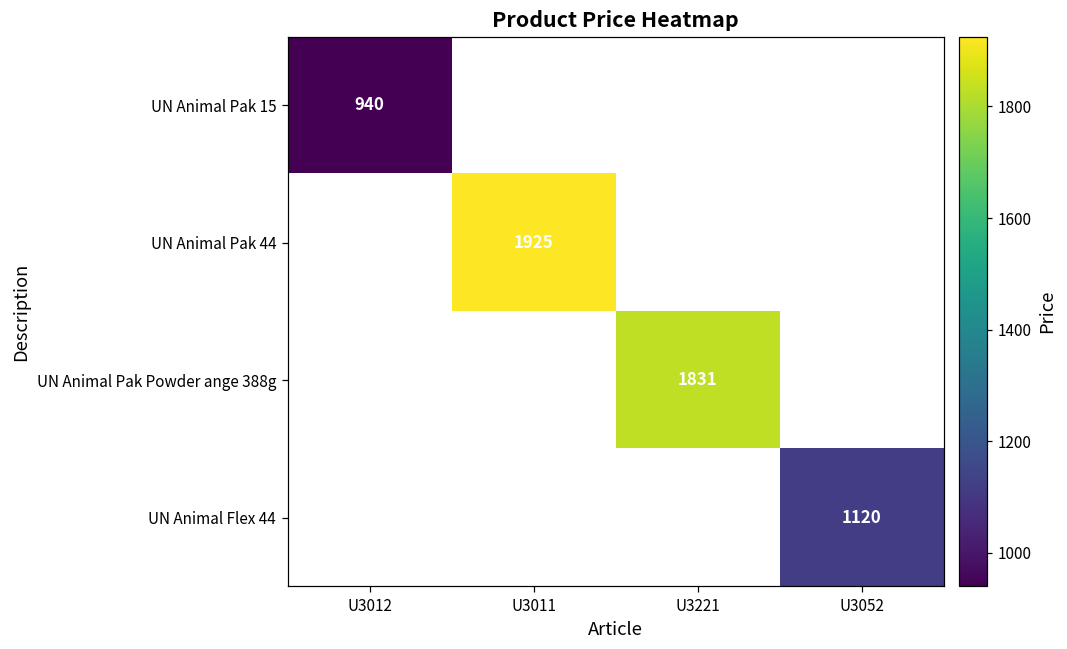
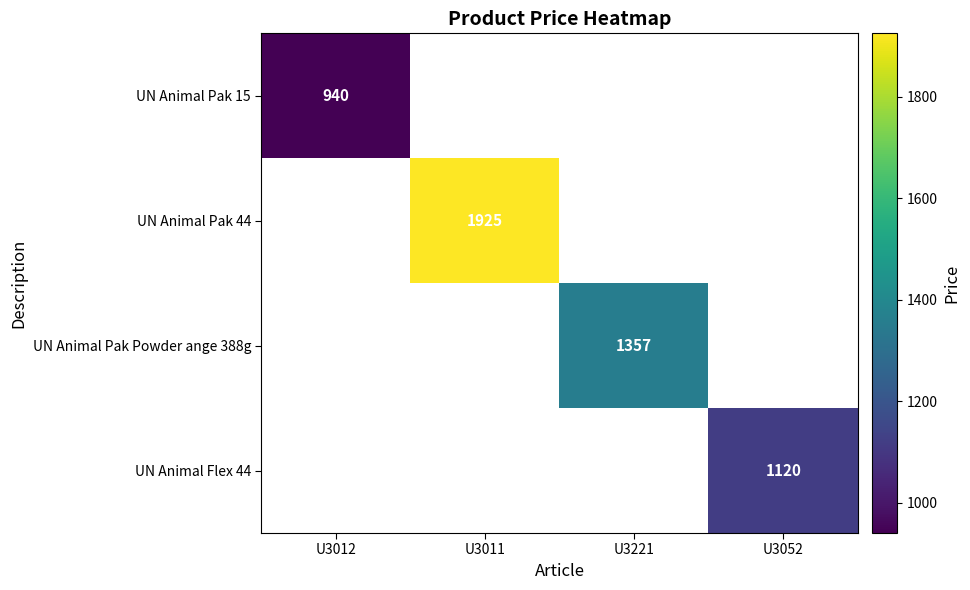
  {
    "UN Animal Pak 15": {
      "U3012": 940
    },
    "UN Animal Pak 44": {
      "U3011": 1925
    },
    "UN Animal Pak Powder ange 388g": {
-     "U3221": 1831
+     "U3221": 1357
    },
    "UN Animal Flex 44": {
      "U3052": 1120
    }
  }
